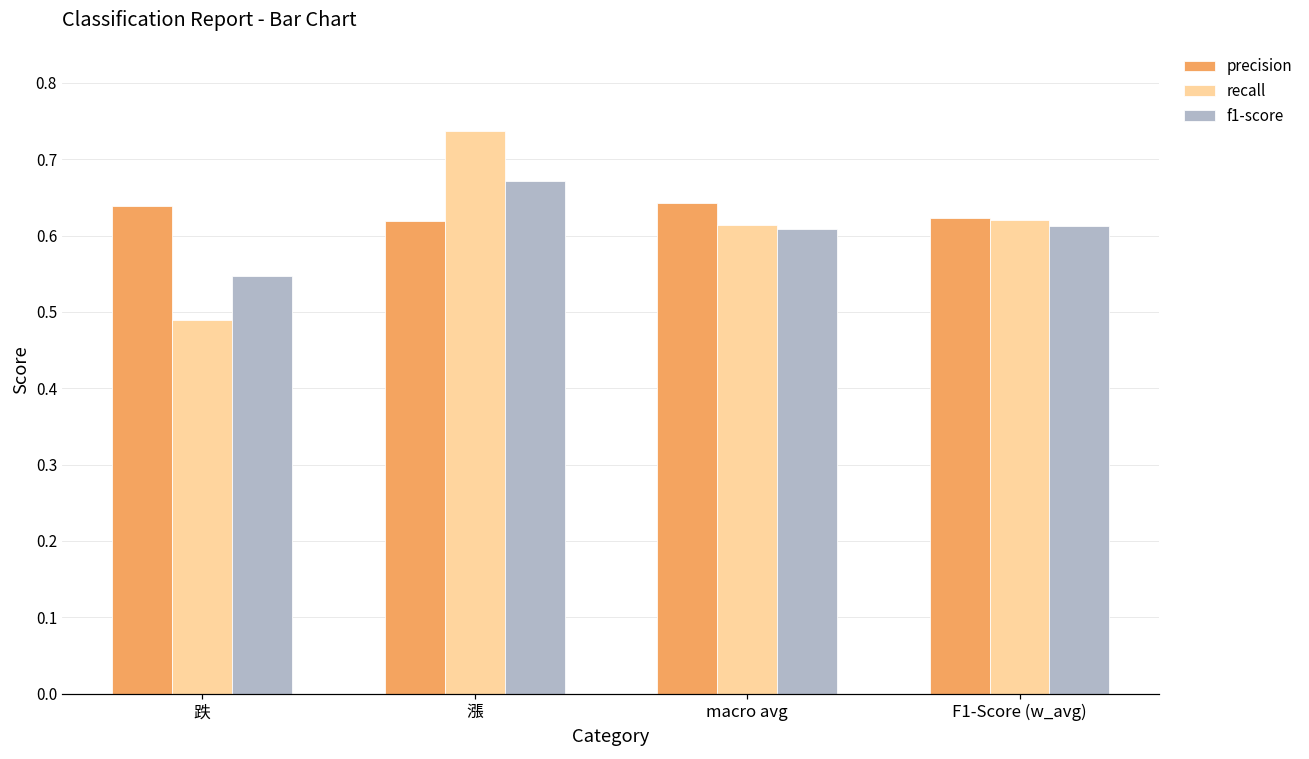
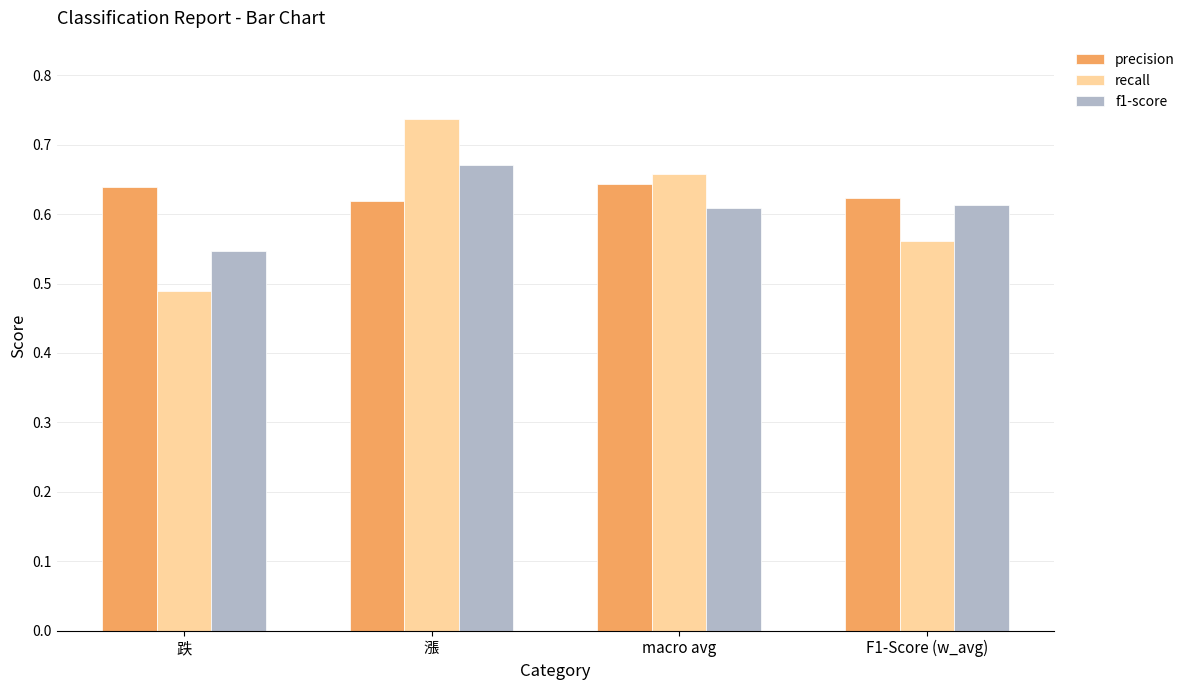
  {
    "precision": {
      "跌": 0.64,
      "漲": 0.62,
      "macro avg": 0.64,
      "F1-Score (w_avg)": 0.62
    },
    "recall": {
      "跌": 0.49,
      "漲": 0.74,
-     "macro avg": 0.61,
-     "F1-Score (w_avg)": 0.62
+     "macro avg": 0.66,
+     "F1-Score (w_avg)": 0.56
    },
    "f1-score": {
      "跌": 0.55,
      "漲": 0.67,
      "macro avg": 0.61,
      "F1-Score (w_avg)": 0.61
    }
  }
